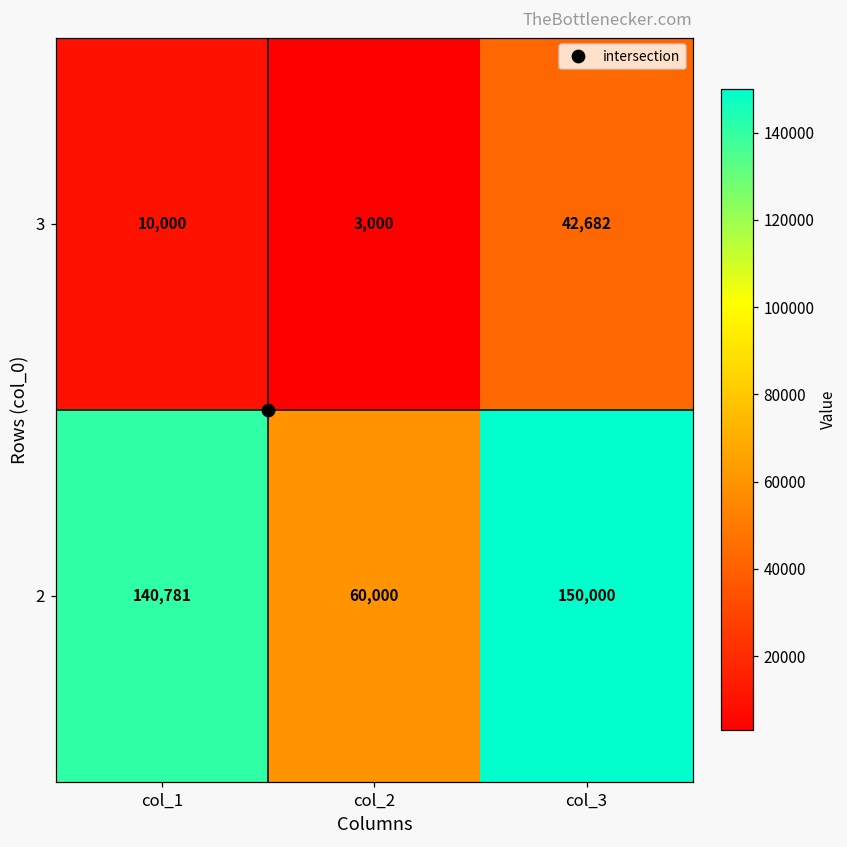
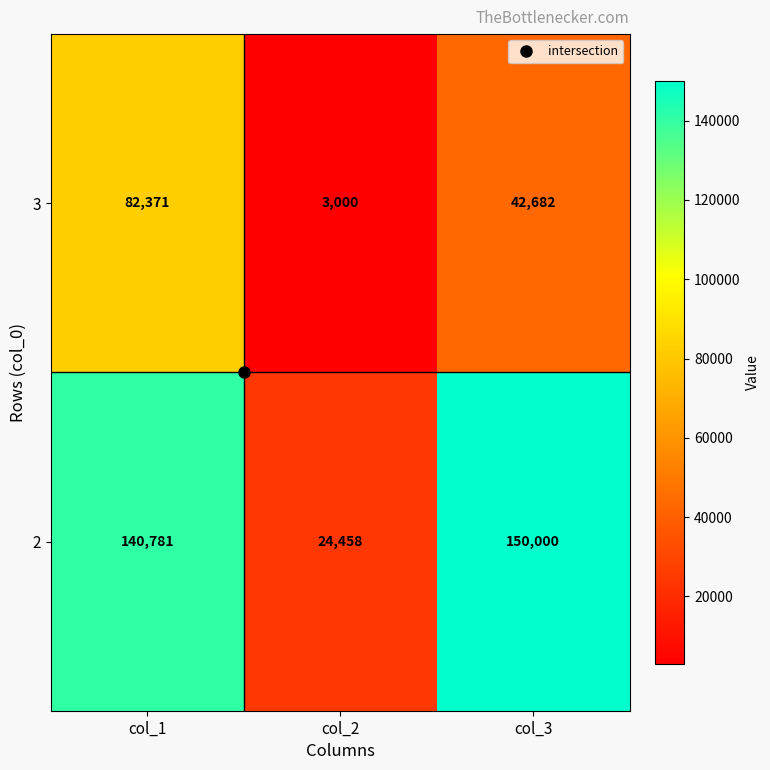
  {
    "3": {
-     "col_1": "10,000",
+     "col_1": "82,371",
      "col_2": "3,000",
      "col_3": "42,682"
    },
    "2": {
      "col_1": "140,781",
-     "col_2": "60,000",
+     "col_2": "24,458",
      "col_3": "150,000"
    }
  }
